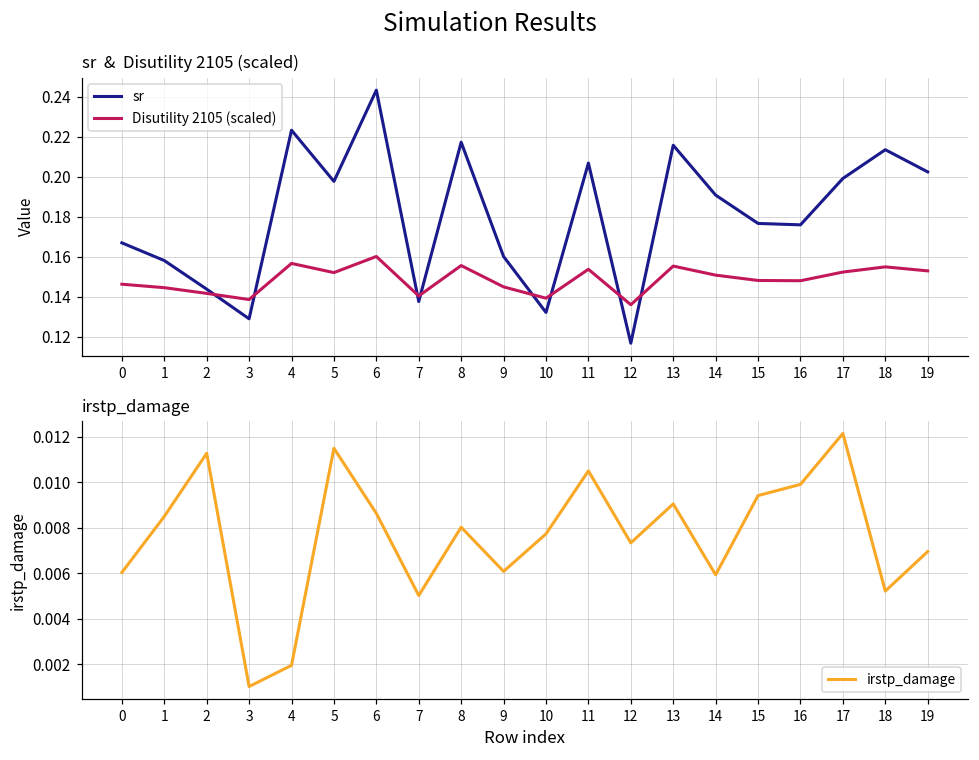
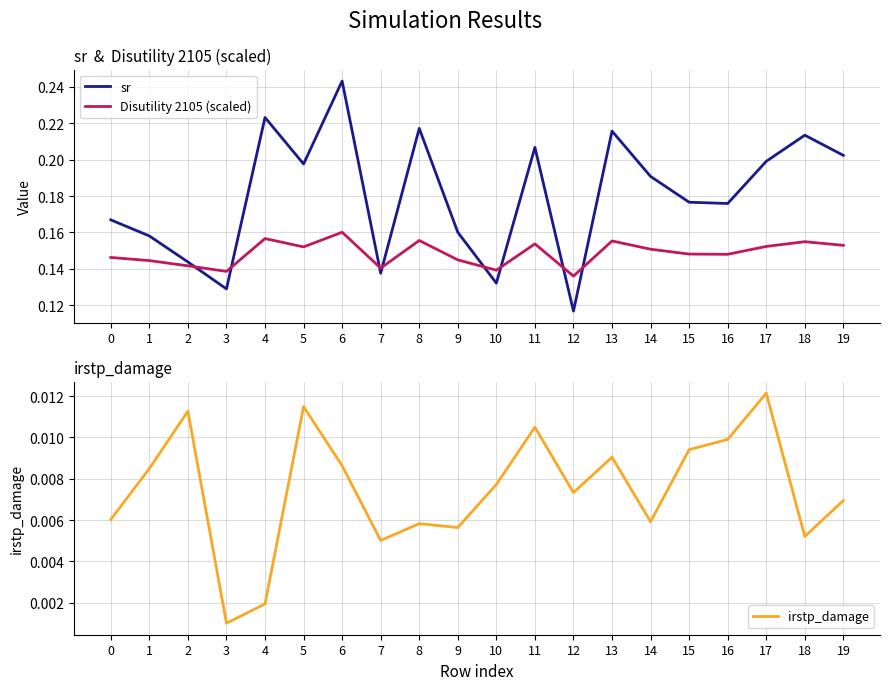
  {
    "sr & Disutility 2105 (scaled)": {
      "sr": {
        "0": 0.167,
        "1": 0.158,
        "2": 0.144,
        "3": 0.129,
        "4": 0.223,
        "5": 0.198,
        "6": 0.243,
        "7": 0.138,
        "8": 0.217,
        "9": 0.160,
        "10": 0.132,
        "11": 0.207,
        "12": 0.117,
        "13": 0.216,
        "14": 0.191,
        "15": 0.177,
        "16": 0.176,
        "17": 0.199,
        "18": 0.213,
        "19": 0.202
      },
      "Disutility 2105 (scaled)": {
        "0": 0.146,
        "1": 0.144,
        "2": 0.142,
        "3": 0.139,
        "4": 0.157,
        "5": 0.152,
        "6": 0.160,
        "7": 0.140,
        "8": 0.156,
        "9": 0.145,
        "10": 0.139,
        "11": 0.154,
        "12": 0.136,
        "13": 0.155,
        "14": 0.151,
        "15": 0.148,
        "16": 0.148,
        "17": 0.152,
        "18": 0.155,
        "19": 0.153
      }
    },
    "irstp_damage": {
      "0": 0.0060,
      "1": 0.0085,
      "2": 0.0113,
      "3": 0.0010,
      "4": 0.0019,
      "5": 0.0115,
      "6": 0.0086,
      "7": 0.0050,
-     "8": 0.0080,
-     "9": 0.0061,
+     "8": 0.0058,
+     "9": 0.0056,
      "10": 0.0077,
      "11": 0.0105,
      "12": 0.0073,
      "13": 0.0090,
      "14": 0.0059,
      "15": 0.0094,
      "16": 0.0099,
      "17": 0.0121,
      "18": 0.0052,
      "19": 0.0069
    }
  }
